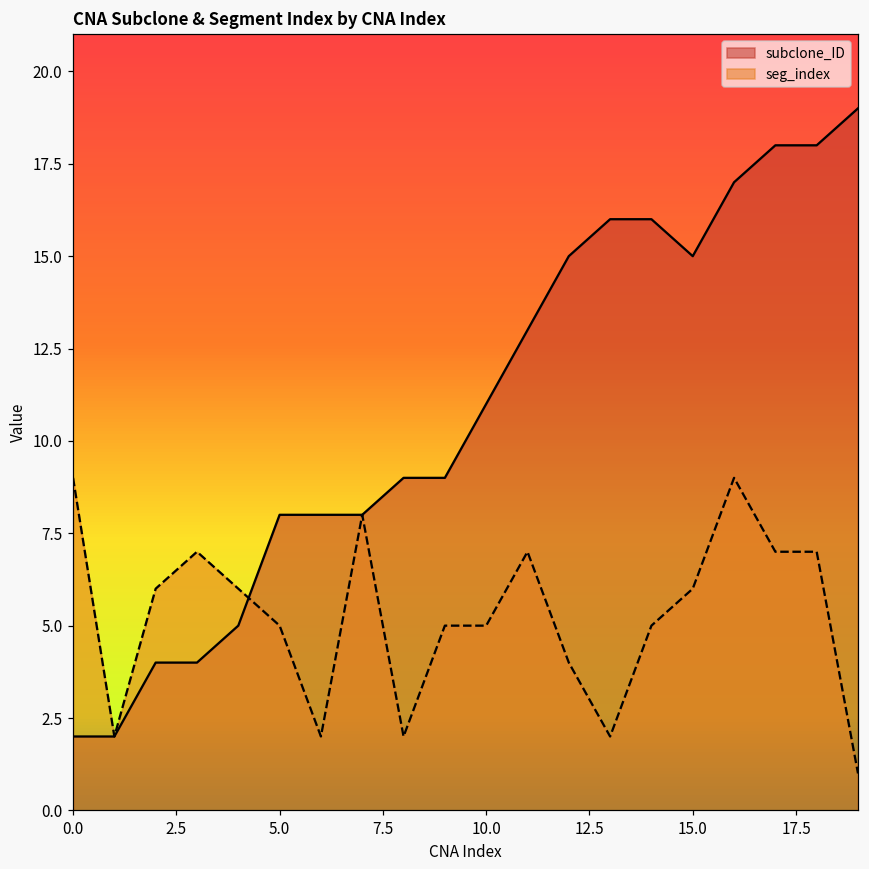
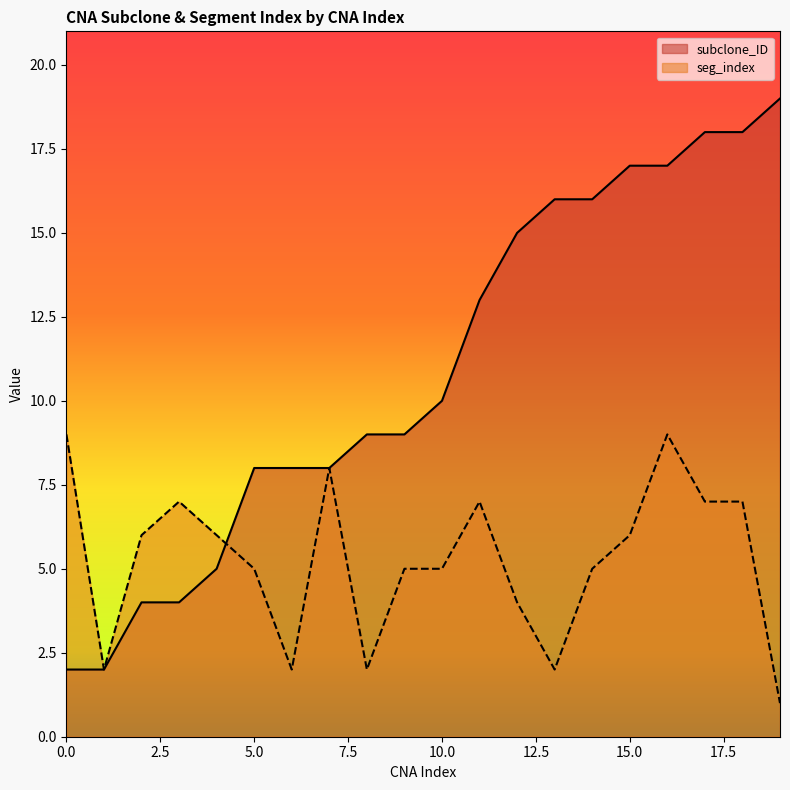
  {
    "subclone_ID": {
      "0.0": 2,
      "5.0": 8,
-     "10.0": 11,
-     "15.0": 15
+     "10.0": 10,
+     "15.0": 17
    },
    "seg_index": {
      "0.0": 9,
      "5.0": 5,
      "10.0": 5,
      "15.0": 6
    }
  }
